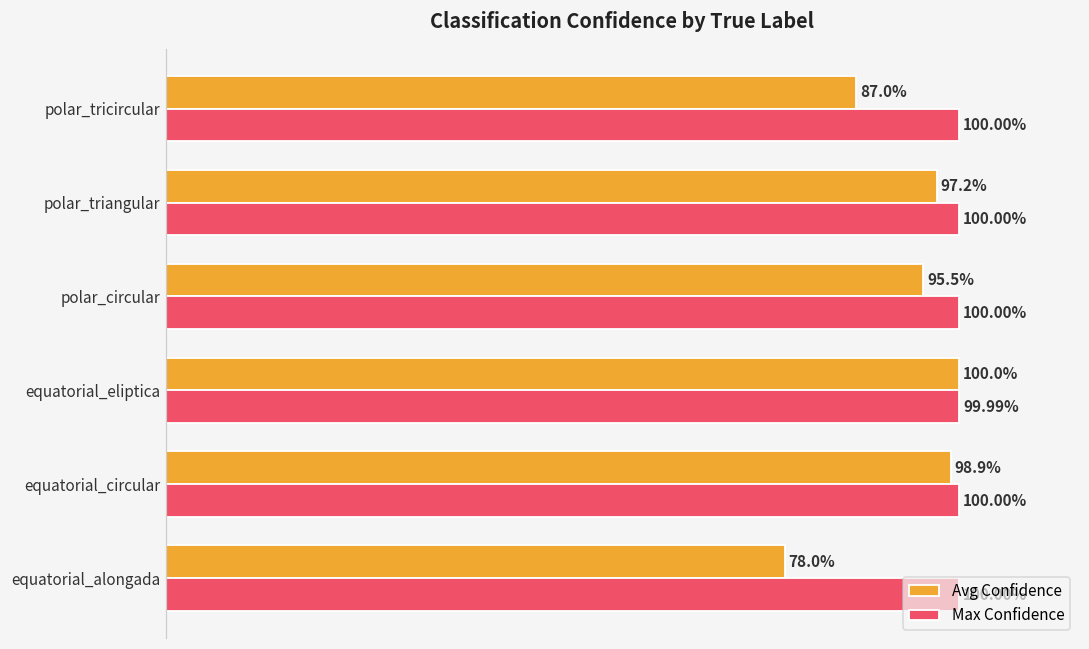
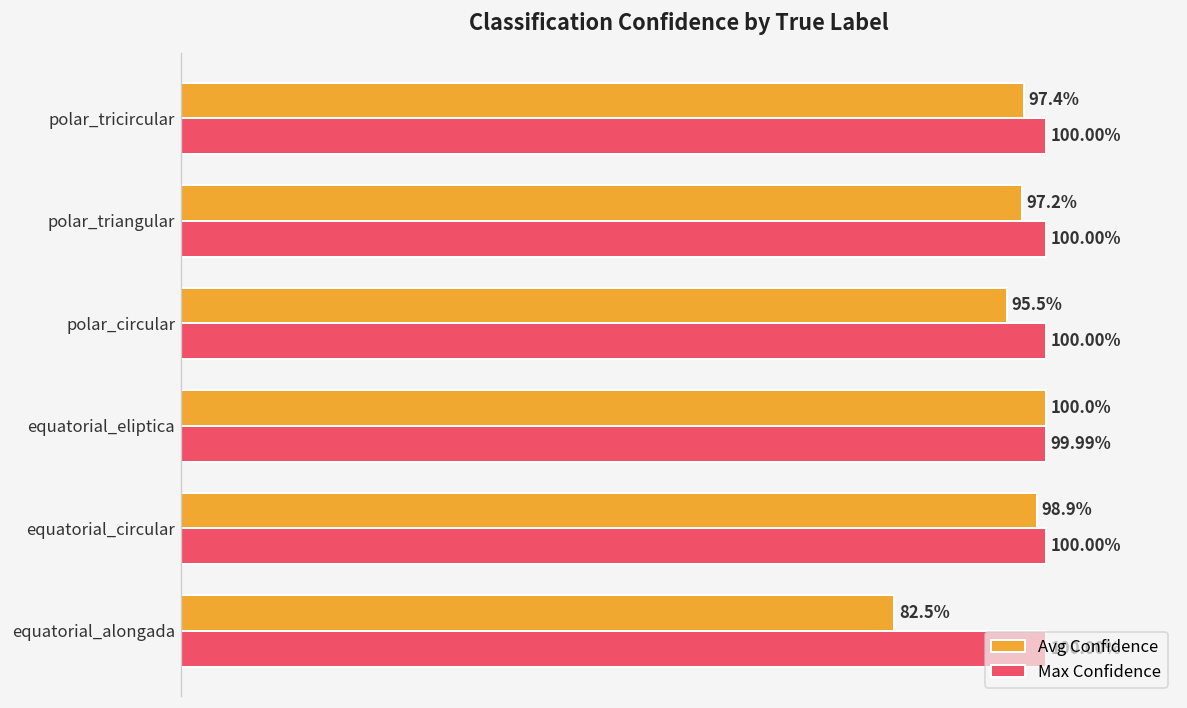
  {
    "Avg Confidence": {
-     "polar_tricircular": "87.0%",
+     "polar_tricircular": "97.4%",
      "polar_triangular": "97.2%",
      "polar_circular": "95.5%",
      "equatorial_eliptica": "100.0%",
      "equatorial_circular": "98.9%",
-     "equatorial_alongada": "78.0%"
+     "equatorial_alongada": "82.5%"
    },
    "Max Confidence": {
      "polar_tricircular": "100.00%",
      "polar_triangular": "100.00%",
      "polar_circular": "100.00%",
      "equatorial_eliptica": "99.99%",
      "equatorial_circular": "100.00%"
    }
  }
